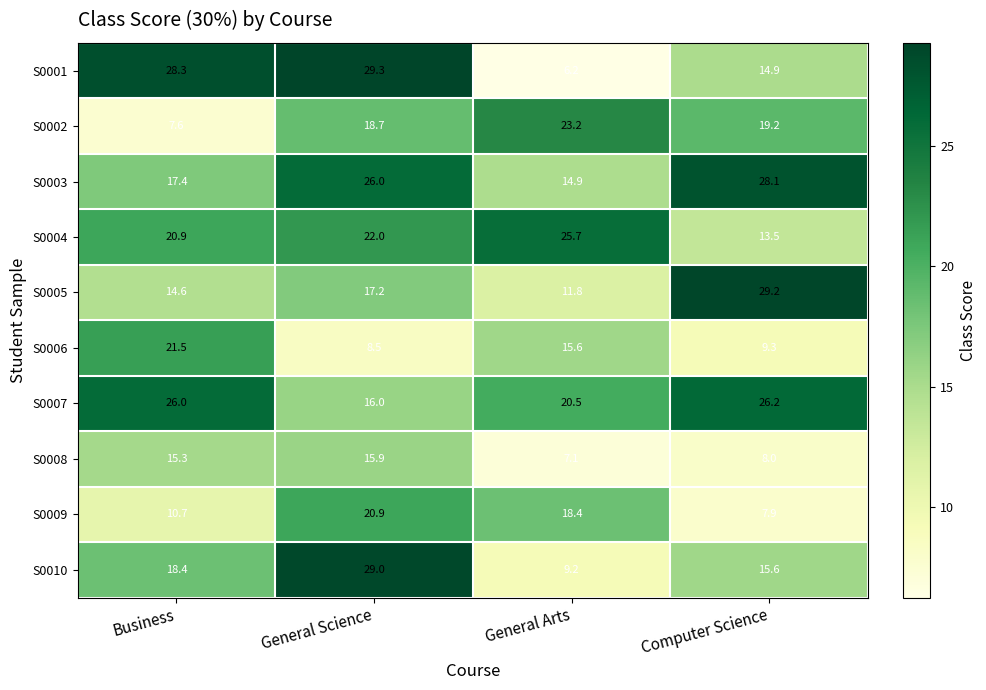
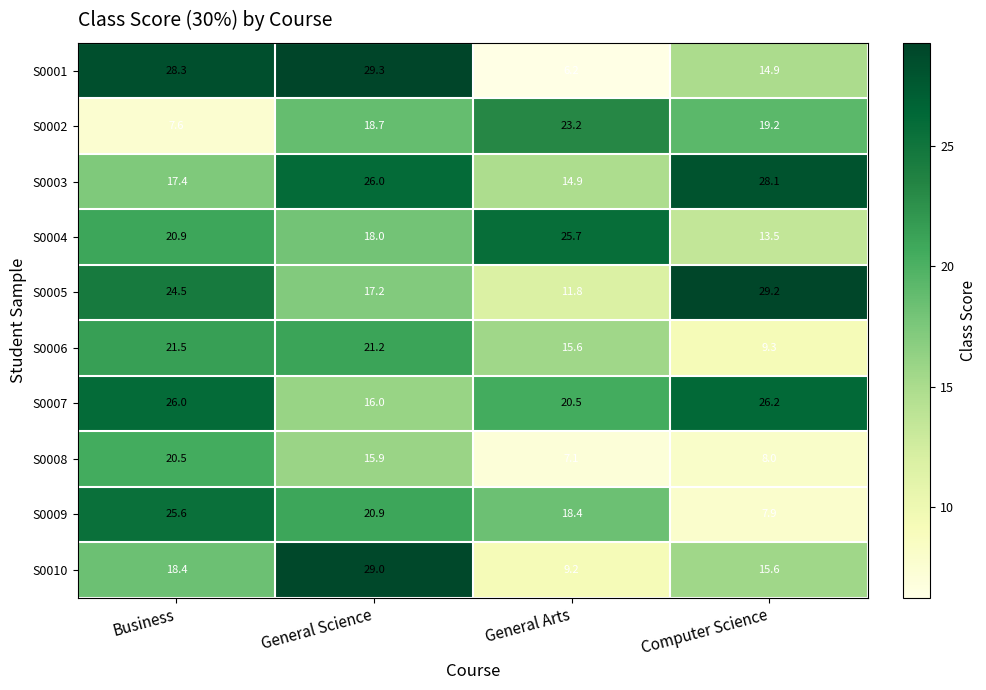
  {
    "S0001": {
      "Business": 28.3,
      "General Science": 29.3,
      "Computer Science": 14.9
    },
    "S0002": {
      "General Science": 18.7,
      "General Arts": 23.2,
      "Computer Science": 19.2
    },
    "S0003": {
      "Business": 17.4,
      "General Science": 26.0,
      "General Arts": 14.9,
      "Computer Science": 28.1
    },
    "S0004": {
      "Business": 20.9,
-     "General Science": 22.0,
+     "General Science": 18.0,
      "General Arts": 25.7,
      "Computer Science": 13.5
    },
    "S0005": {
-     "Business": 14.6,
+     "Business": 24.5,
      "General Science": 17.2,
      "General Arts": 11.8,
      "Computer Science": 29.2
    },
    "S0006": {
      "Business": 21.5,
-     "General Science": 8.5,
+     "General Science": 21.2,
      "General Arts": 15.6,
      "Computer Science": 9.3
    },
    "S0007": {
      "Business": 26.0,
      "General Science": 16.0,
      "General Arts": 20.5,
      "Computer Science": 26.2
    },
    "S0008": {
-     "Business": 15.3,
+     "Business": 20.5,
      "General Science": 15.9,
      "Computer Science": 8.0
    },
    "S0009": {
-     "Business": 10.7,
+     "Business": 25.6,
      "General Science": 20.9,
      "General Arts": 18.4,
      "Computer Science": 7.9
    },
    "S0010": {
      "Business": 18.4,
      "General Science": 29.0,
      "General Arts": 9.2,
      "Computer Science": 15.6
    }
  }
